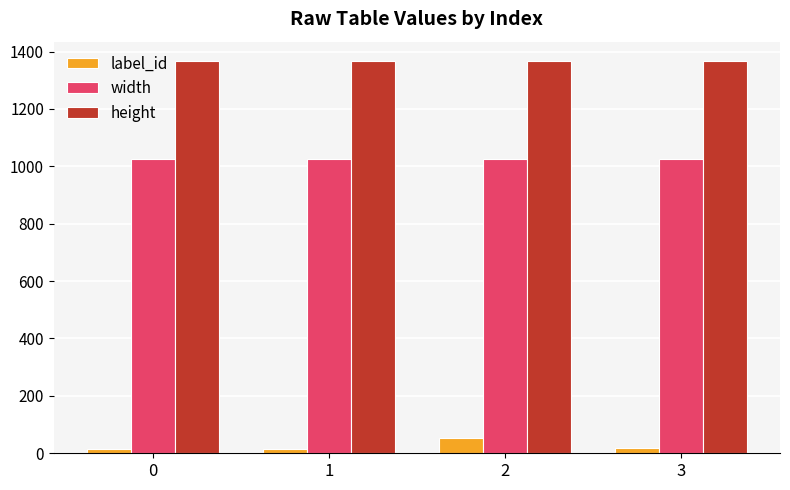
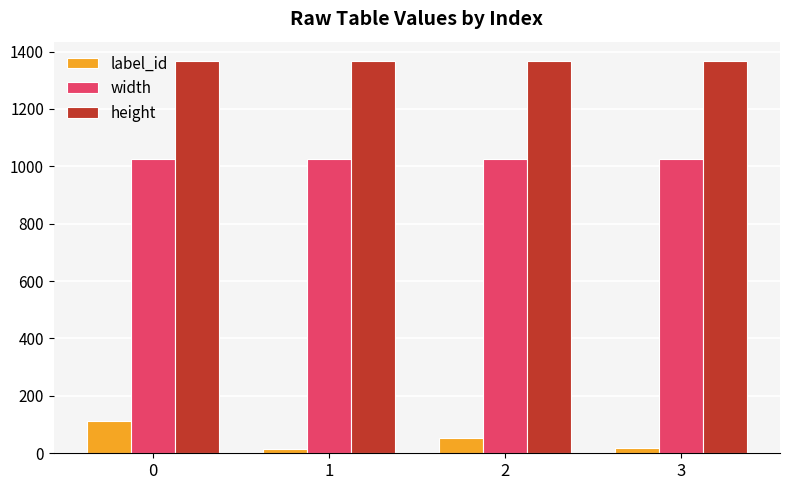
  {
    "label_id": {
-     "0": 20,
+     "0": 110,
      "1": 20,
      "2": 50,
      "3": 20
    },
    "width": {
      "0": 1020,
      "1": 1020,
      "2": 1020,
      "3": 1020
    },
    "height": {
      "0": 1370,
      "1": 1370,
      "2": 1370,
      "3": 1370
    }
  }
